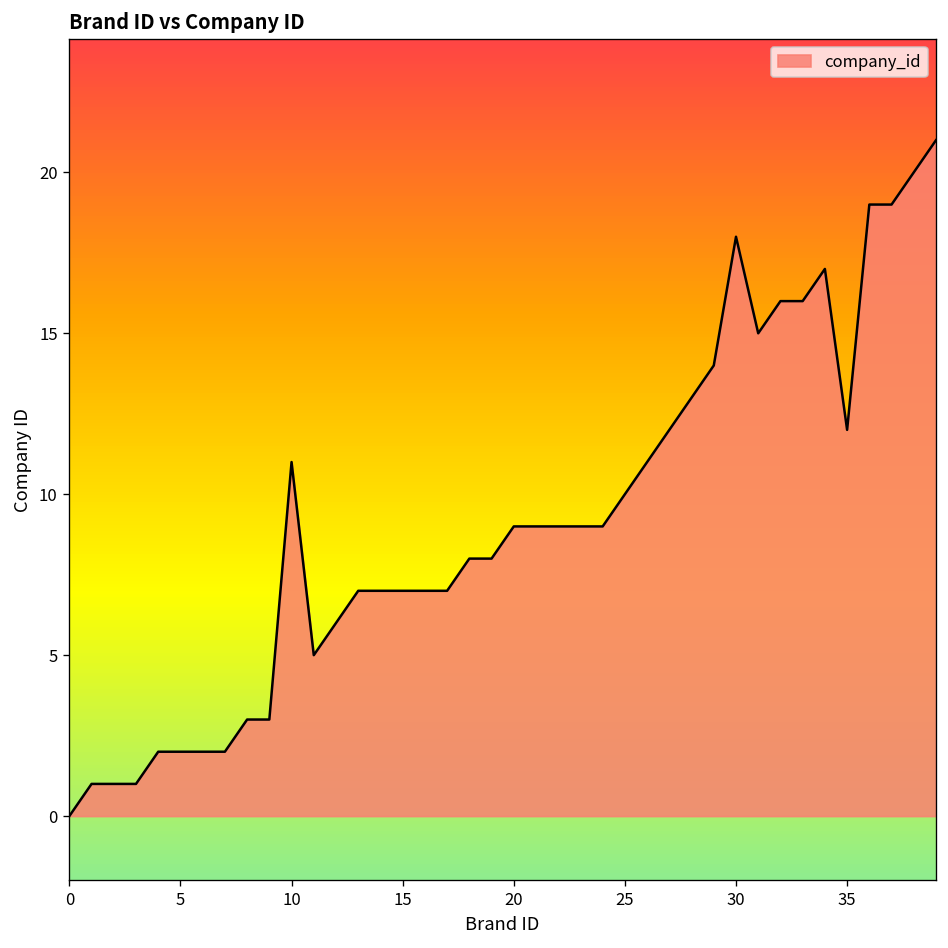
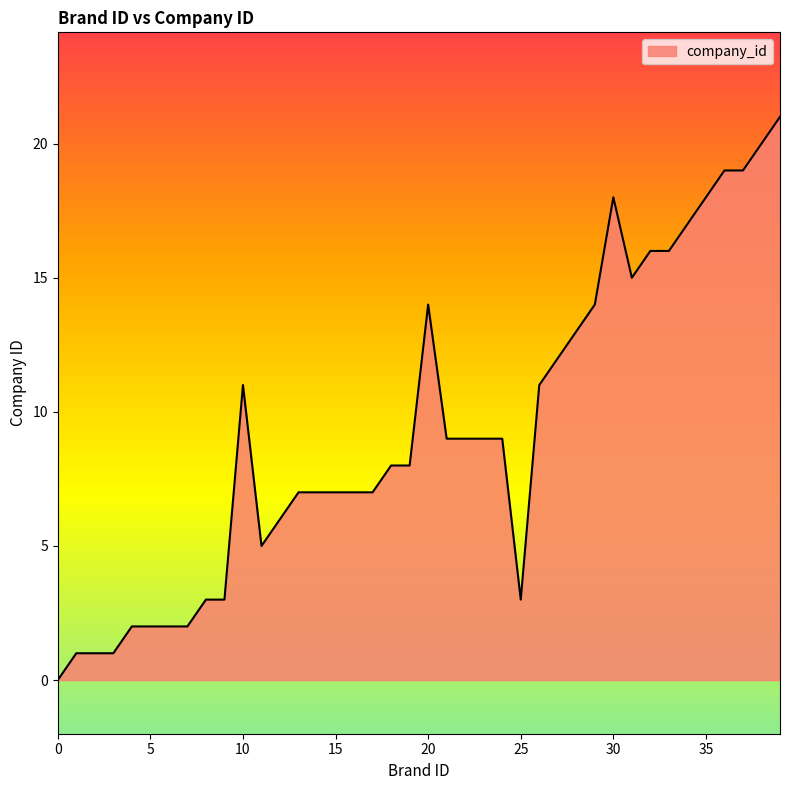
  {
    "0": 0,
    "5": 2,
    "10": 11,
    "15": 7,
-   "20": 9,
-   "25": 10,
+   "20": 14,
+   "25": 3,
    "30": 18,
-   "35": 12
+   "35": 18
  }
